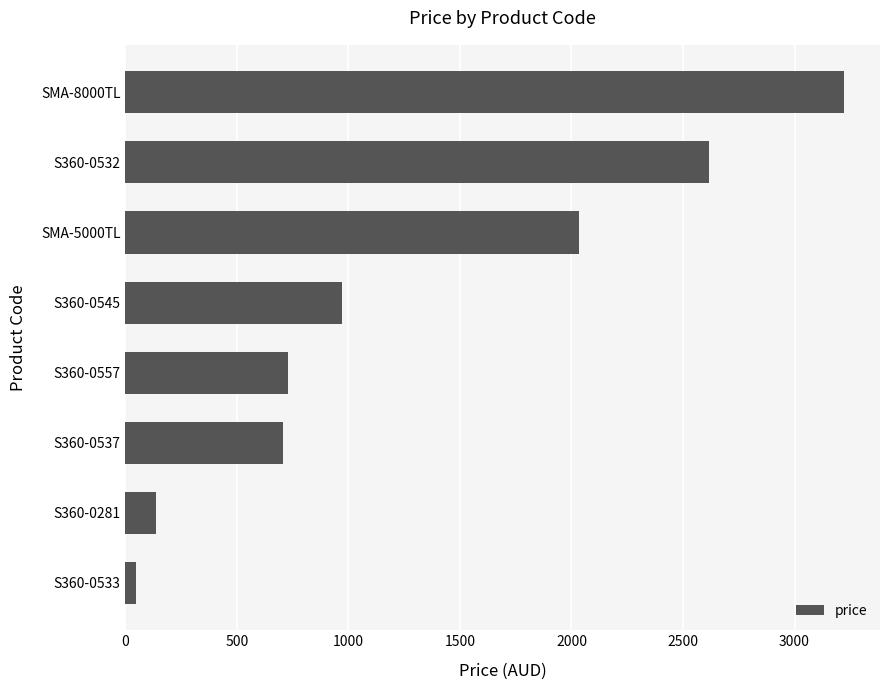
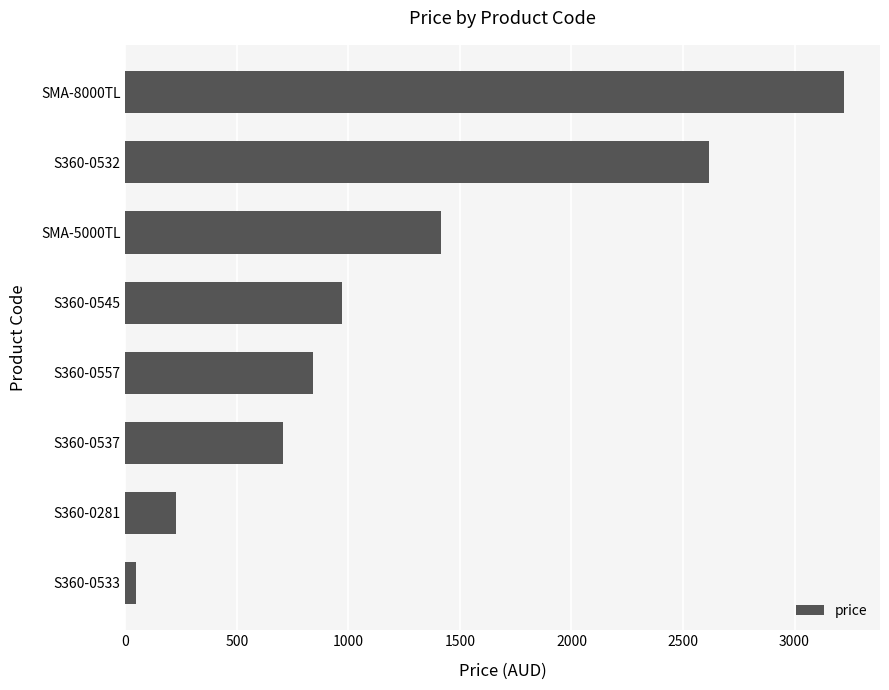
  {
    "SMA-8000TL": 3220,
    "S360-0532": 2620,
-   "SMA-5000TL": 2030,
+   "SMA-5000TL": 1410,
    "S360-0545": 970,
-   "S360-0557": 730,
+   "S360-0557": 840,
    "S360-0537": 710,
-   "S360-0281": 140,
+   "S360-0281": 230,
    "S360-0533": 50
  }
